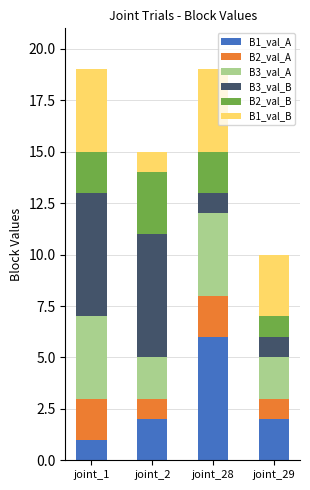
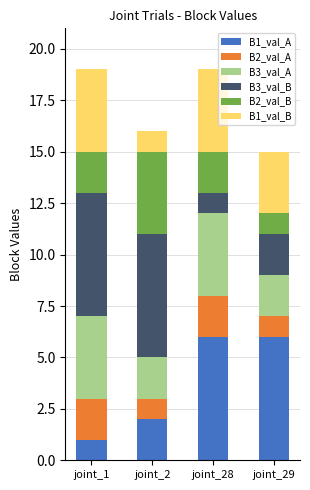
  {
    "B1_val_A": {
      "joint_1": 1,
      "joint_2": 2,
      "joint_28": 6,
-     "joint_29": 2
+     "joint_29": 6
    },
    "B2_val_A": {
      "joint_1": 2,
      "joint_2": 1,
      "joint_28": 2,
      "joint_29": 1
    },
    "B3_val_A": {
      "joint_1": 4,
      "joint_2": 2,
      "joint_28": 4,
      "joint_29": 2
    },
    "B3_val_B": {
      "joint_1": 6,
      "joint_2": 6,
      "joint_28": 1,
-     "joint_29": 1
+     "joint_29": 2
    },
    "B2_val_B": {
      "joint_1": 2,
-     "joint_2": 3,
+     "joint_2": 4,
      "joint_28": 2,
      "joint_29": 1
    },
    "B1_val_B": {
      "joint_1": 4,
      "joint_2": 1,
      "joint_28": 4,
      "joint_29": 3
    }
  }
